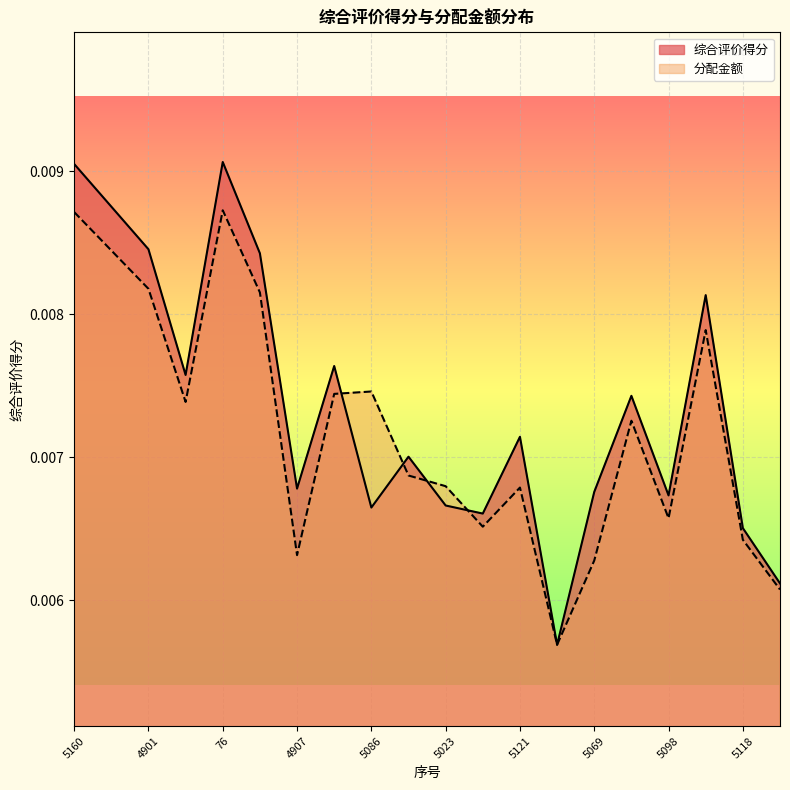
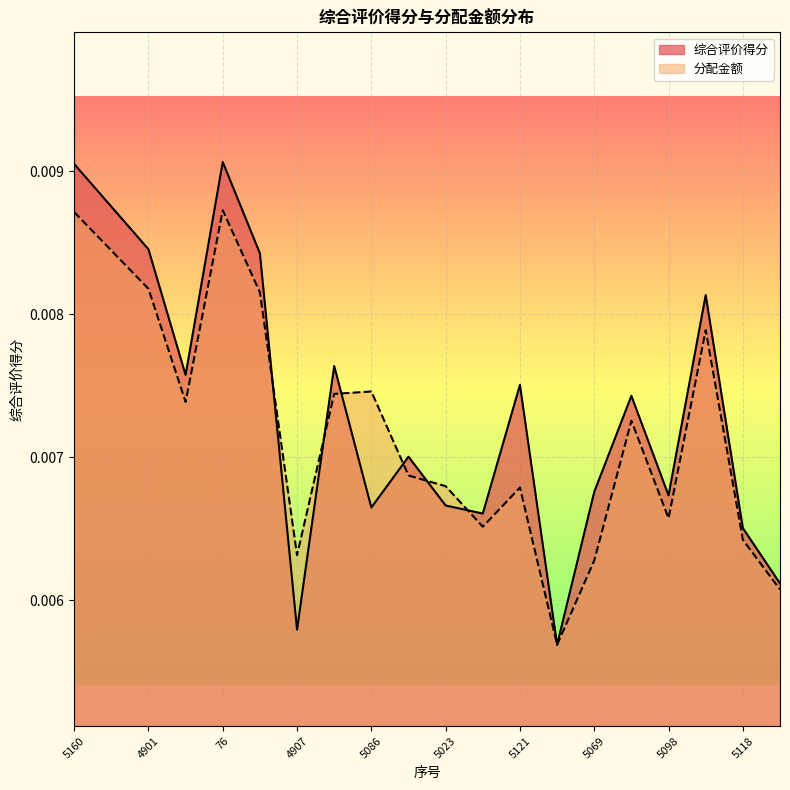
  {
    "综合评价得分": {
      "5160": 0.00905,
      "4901": 0.00845,
      "76": 0.00906,
-     "4907": 0.00678,
+     "4907": 0.00579,
      "5086": 0.00665,
      "5023": 0.00666,
-     "5121": 0.00714,
+     "5121": 0.00751,
      "5069": 0.00676,
      "5098": 0.00673,
      "5118": 0.00650
    },
    "分配金额": {
      "5160": 0.00871,
      "4901": 0.00818,
      "76": 0.00873,
      "4907": 0.00632,
      "5086": 0.00746,
      "5023": 0.00680,
      "5121": 0.00679,
      "5069": 0.00628,
      "5098": 0.00657,
      "5118": 0.00642
    }
  }
